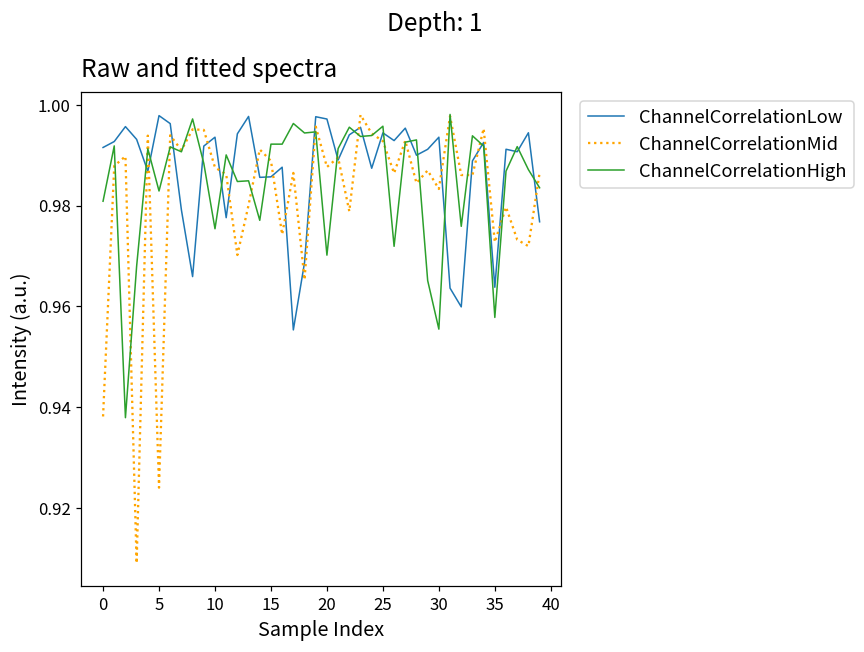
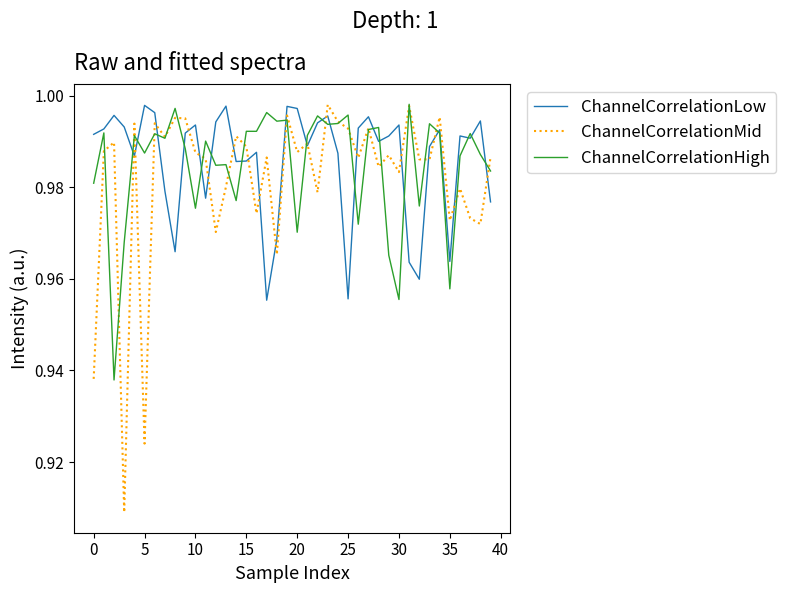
  {
    "ChannelCorrelationLow": {
      "0": 0.992,
      "5": 0.998,
      "10": 0.994,
      "15": 0.986,
      "20": 0.997,
-     "25": 0.994,
+     "25": 0.956,
      "30": 0.994,
      "35": 0.964
    },
    "ChannelCorrelationMid": {
      "0": 0.938,
      "5": 0.924,
      "10": 0.988,
      "15": 0.989,
      "20": 0.988,
      "25": 0.993,
      "30": 0.983,
      "35": 0.973
    },
    "ChannelCorrelationHigh": {
      "0": 0.981,
-     "5": 0.983,
+     "5": 0.987,
      "10": 0.975,
      "15": 0.992,
      "20": 0.970,
      "25": 0.996,
      "30": 0.955,
      "35": 0.958
    }
  }
